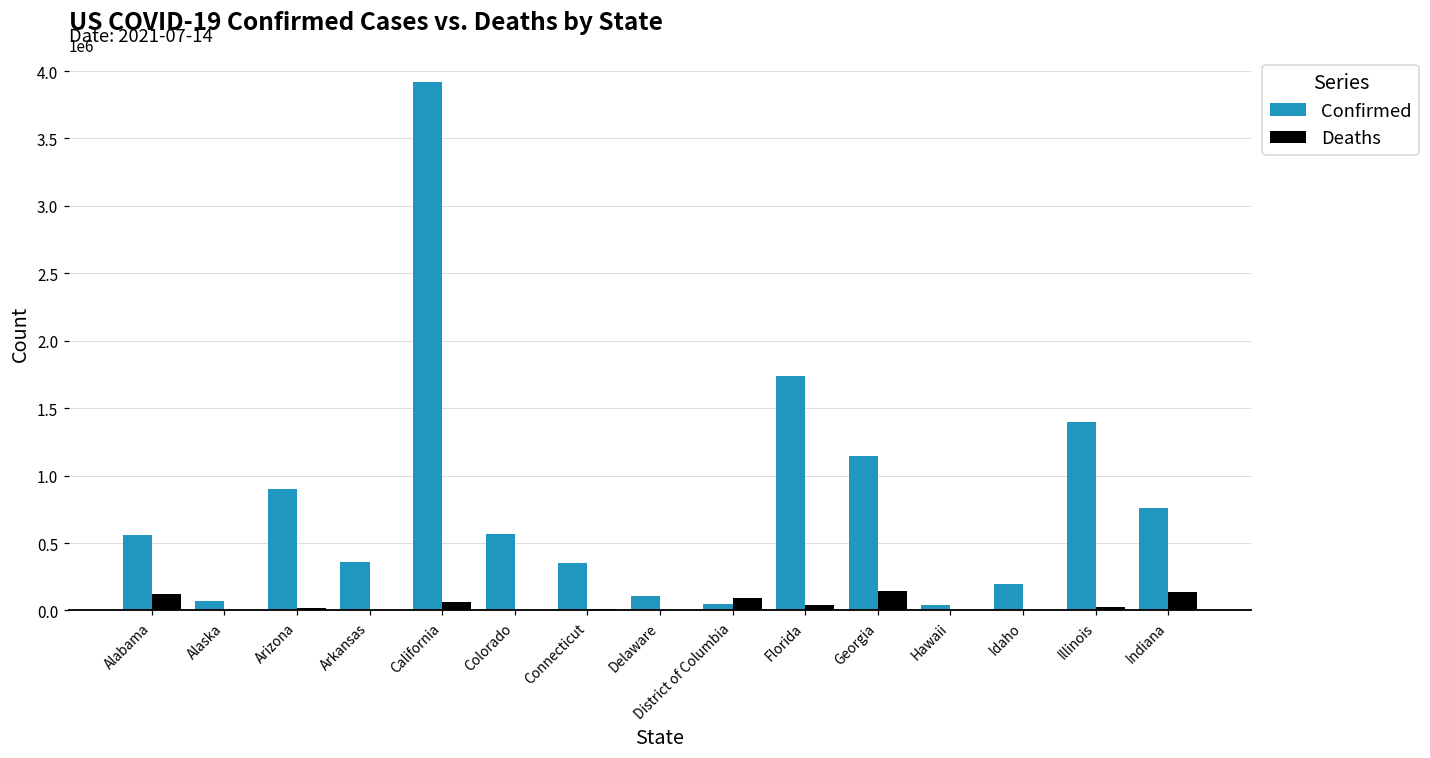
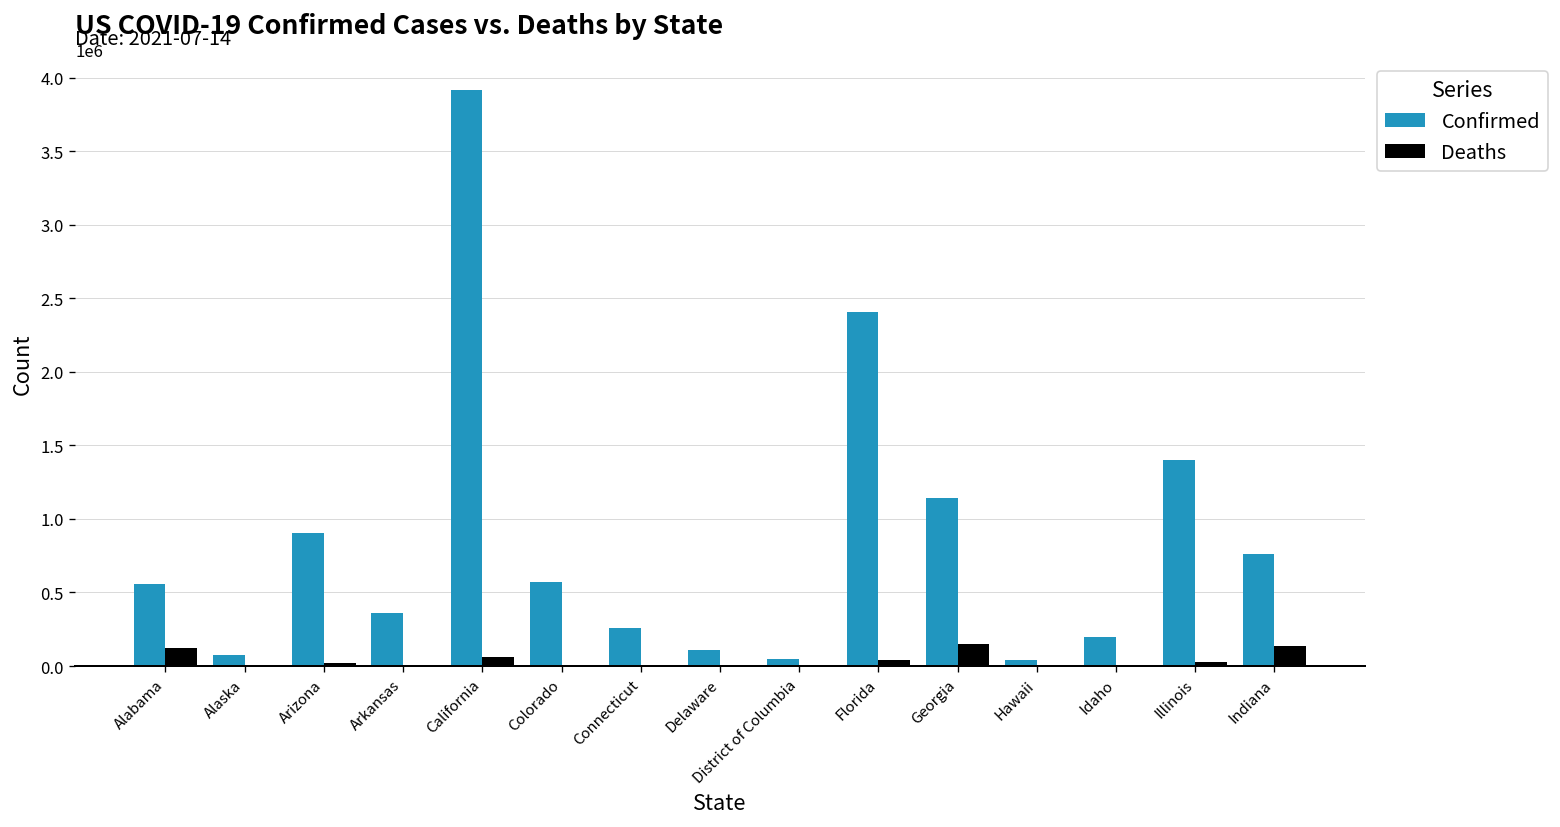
  {
    "Confirmed": {
      "Alabama": 560000,
      "Alaska": 70000,
      "Arizona": 900000,
      "Arkansas": 360000,
      "California": 3920000,
      "Colorado": 570000,
-     "Connecticut": 350000,
+     "Connecticut": 260000,
      "Delaware": 110000,
      "District of Columbia": 50000,
-     "Florida": 1740000,
+     "Florida": 2400000,
      "Georgia": 1140000,
      "Hawaii": 40000,
      "Idaho": 200000,
      "Illinois": 1400000,
      "Indiana": 760000
    },
    "Deaths": {
      "Alabama": 130000,
      "California": 60000,
-     "District of Columbia": 90000,
+     "District of Columbia": 0,
      "Florida": 40000,
      "Georgia": 150000,
      "Illinois": 30000,
      "Indiana": 140000
    }
  }
